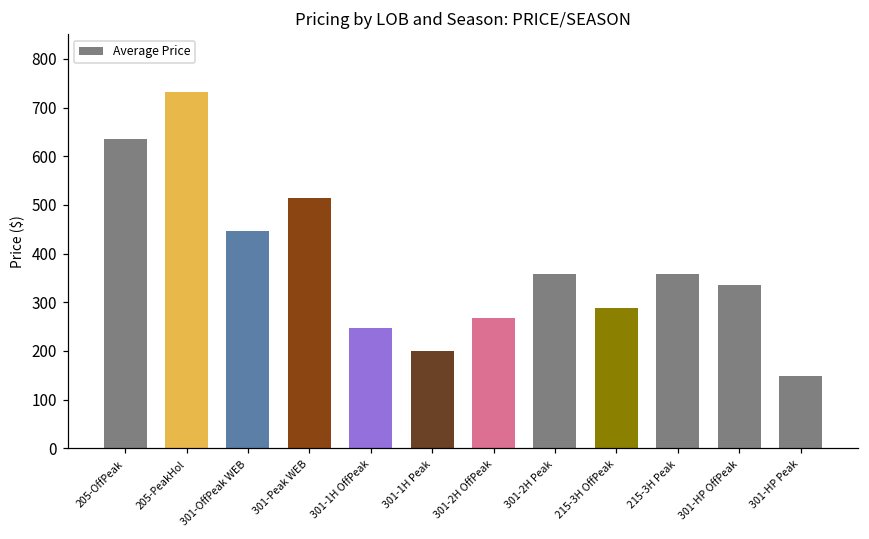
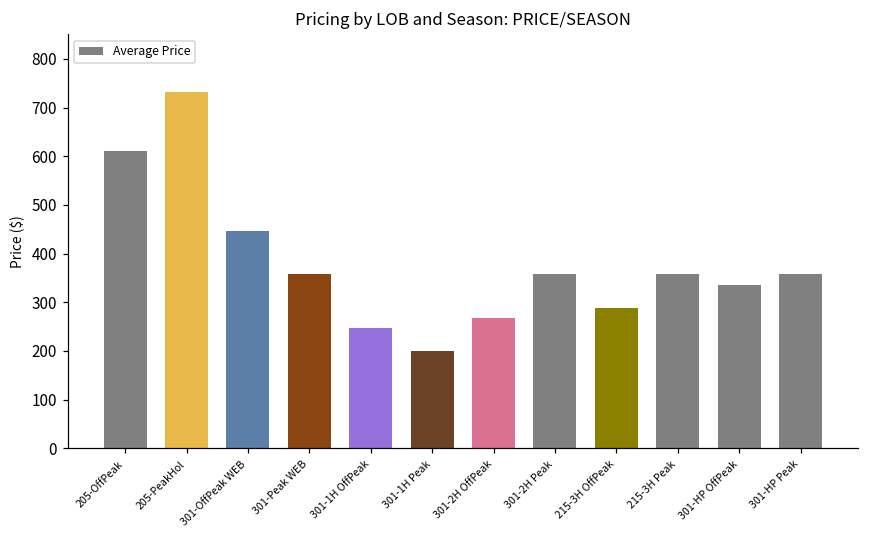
  {
-   "205-OffPeak": 640,
+   "205-OffPeak": 610,
    "205-PeakHol": 730,
    "301-OffPeak WEB": 450,
-   "301-Peak WEB": 510,
+   "301-Peak WEB": 360,
    "301-1H OffPeak": 250,
    "301-1H Peak": 200,
    "301-2H OffPeak": 270,
    "301-2H Peak": 360,
    "215-3H OffPeak": 290,
    "215-3H Peak": 360,
    "301-HP OffPeak": 340,
-   "301-HP Peak": 150
+   "301-HP Peak": 360
  }
